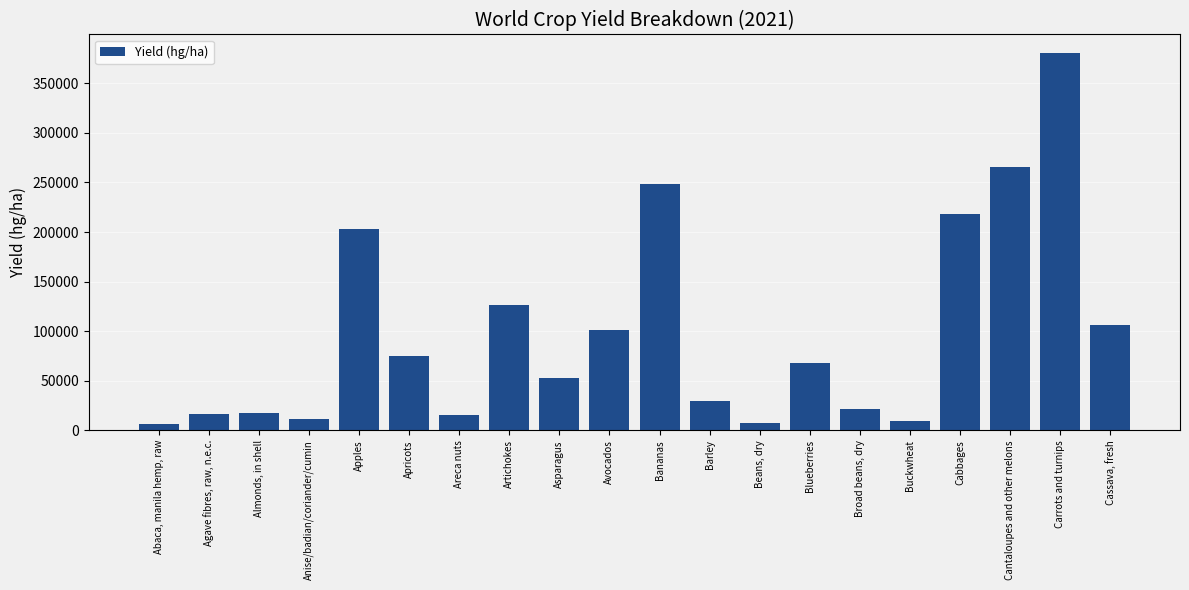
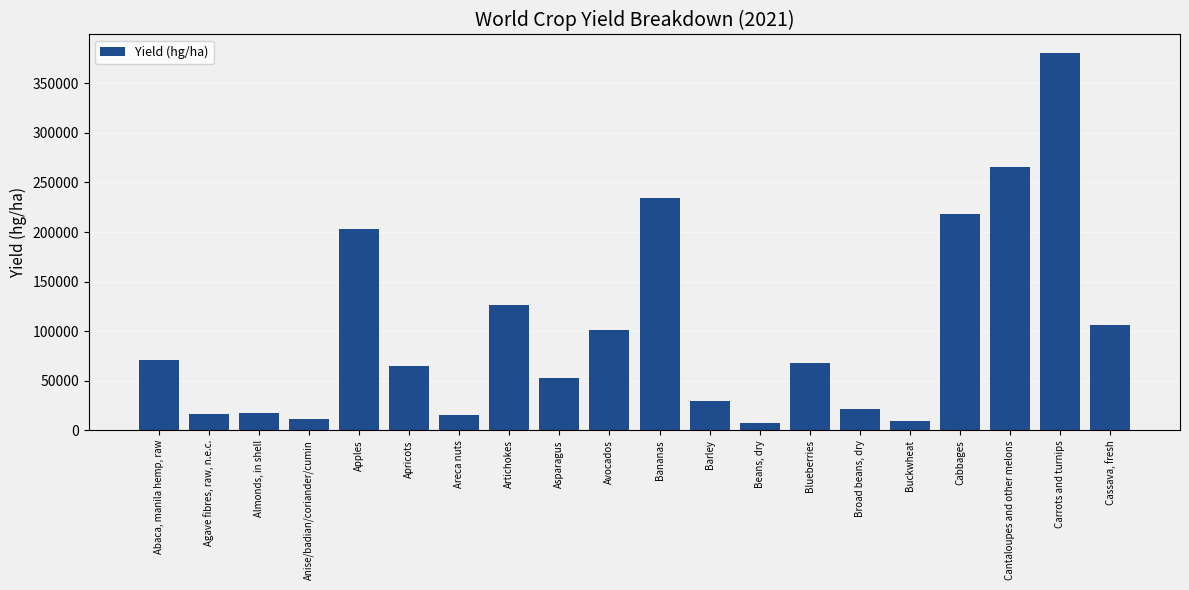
  {
-   "Abaca, manila hemp, raw": 10000,
+   "Abaca, manila hemp, raw": 70000,
    "Agave fibres, raw, n.e.c.": 20000,
    "Almonds, in shell": 20000,
    "Anise/badian/coriander/cumin": 10000,
    "Apples": 200000,
-   "Apricots": 80000,
+   "Apricots": 60000,
    "Areca nuts": 20000,
    "Artichokes": 130000,
    "Asparagus": 50000,
    "Avocados": 100000,
-   "Bananas": 250000,
+   "Bananas": 230000,
    "Barley": 30000,
    "Beans, dry": 10000,
    "Blueberries": 70000,
    "Broad beans, dry": 20000,
    "Buckwheat": 10000,
    "Cabbages": 220000,
    "Cantaloupes and other melons": 270000,
    "Carrots and turnips": 380000,
    "Cassava, fresh": 110000
  }
